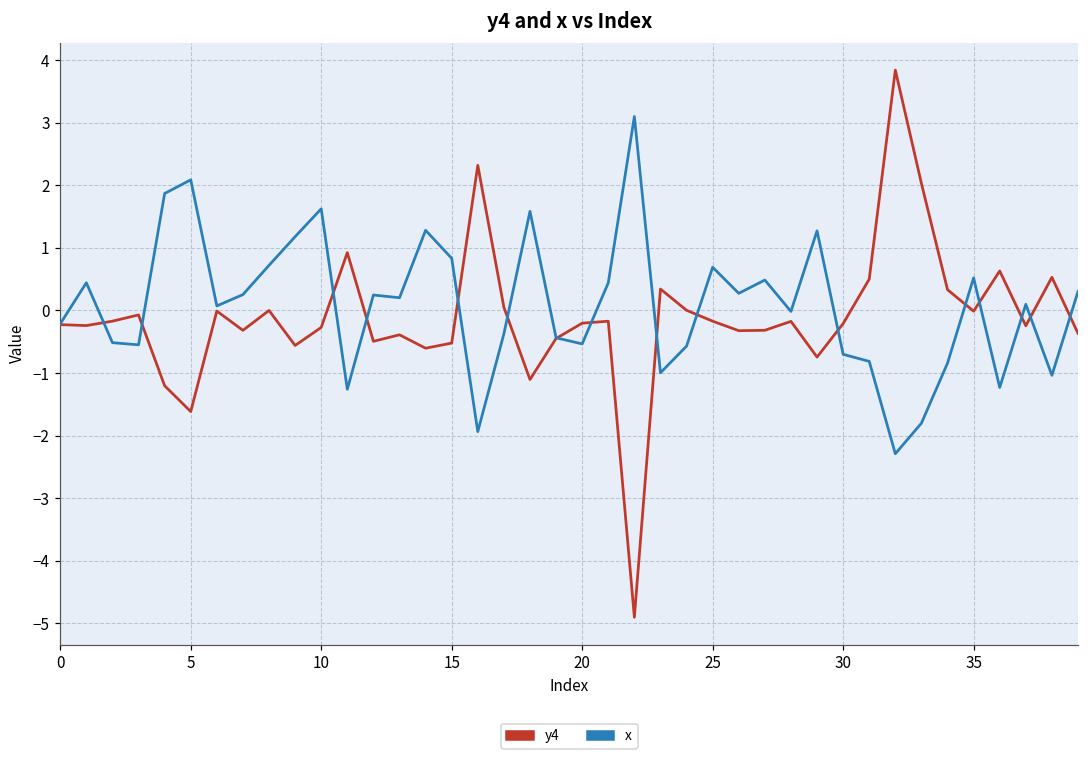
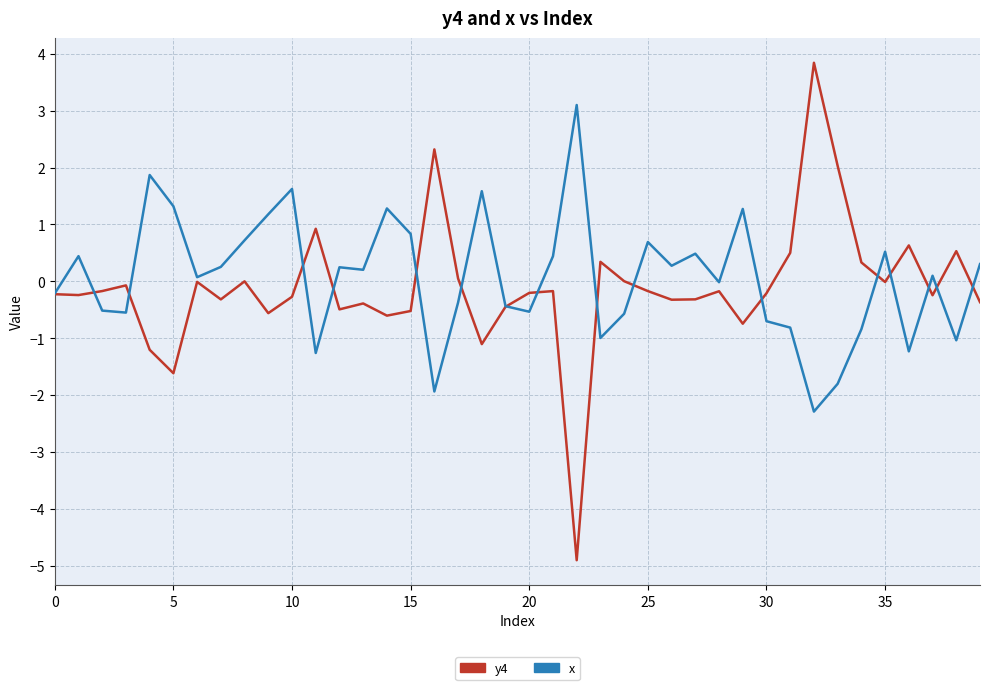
  {
    "y4": {
      "5": -1.6,
      "10": -0.3,
      "15": -0.5,
      "20": -0.2,
      "25": -0.2,
      "30": -0.2,
      "35": 0.0
    },
    "x": {
-     "5": 2.1,
+     "5": 1.3,
      "10": 1.6,
      "15": 0.8,
      "20": -0.5,
      "25": 0.7,
      "30": -0.7,
      "35": 0.5
    }
  }
